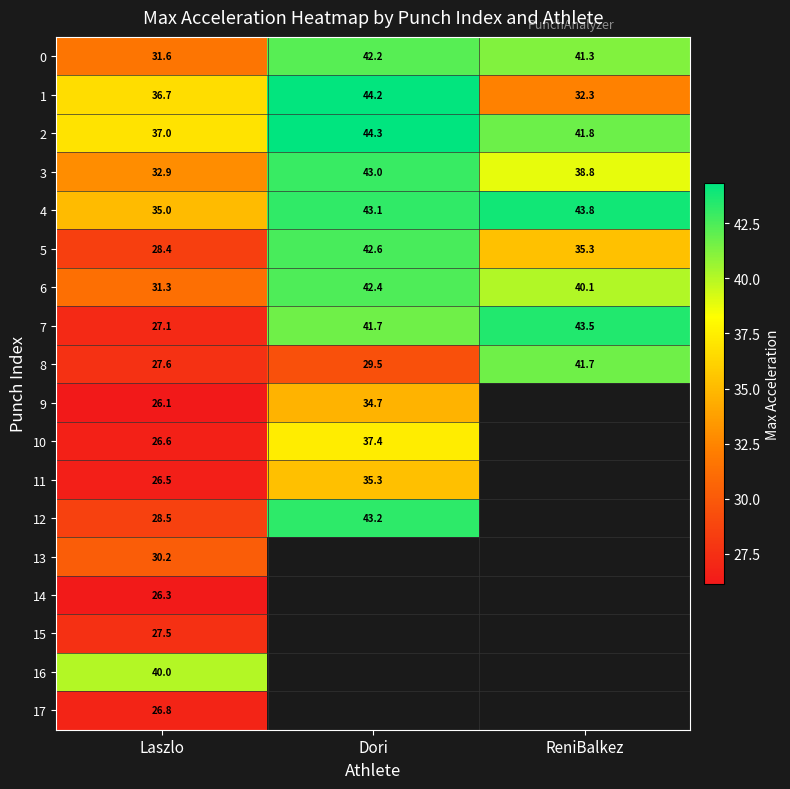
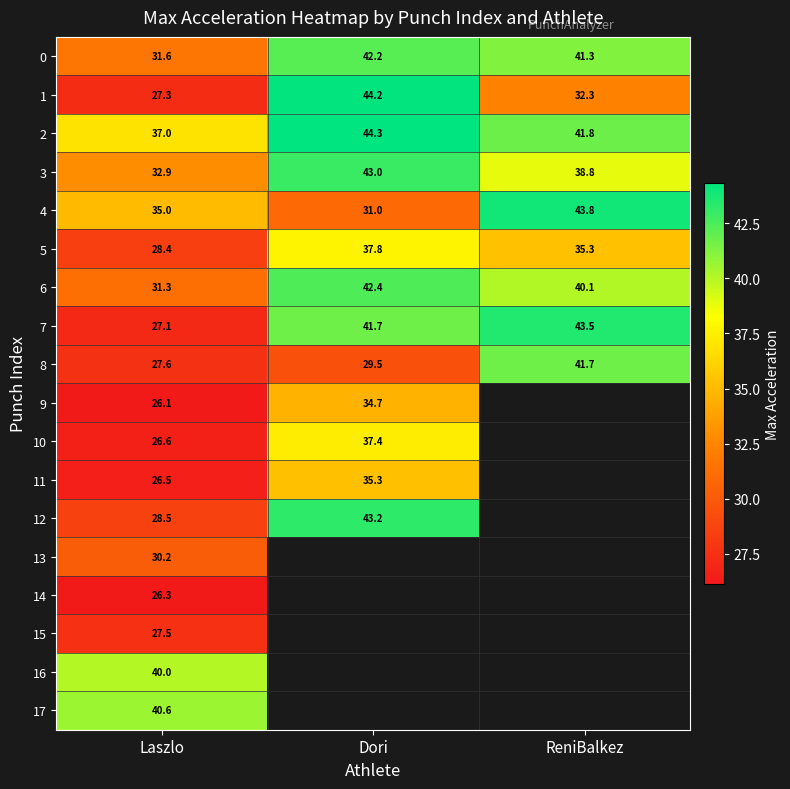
  {
    "0": {
      "Laszlo": 31.6,
      "Dori": 42.2,
      "ReniBalkez": 41.3
    },
    "1": {
-     "Laszlo": 36.7,
+     "Laszlo": 27.3,
      "Dori": 44.2,
      "ReniBalkez": 32.3
    },
    "2": {
      "Laszlo": 37.0,
      "Dori": 44.3,
      "ReniBalkez": 41.8
    },
    "3": {
      "Laszlo": 32.9,
      "Dori": 43.0,
      "ReniBalkez": 38.8
    },
    "4": {
      "Laszlo": 35.0,
-     "Dori": 43.1,
+     "Dori": 31.0,
      "ReniBalkez": 43.8
    },
    "5": {
      "Laszlo": 28.4,
-     "Dori": 42.6,
+     "Dori": 37.8,
      "ReniBalkez": 35.3
    },
    "6": {
      "Laszlo": 31.3,
      "Dori": 42.4,
      "ReniBalkez": 40.1
    },
    "7": {
      "Laszlo": 27.1,
      "Dori": 41.7,
      "ReniBalkez": 43.5
    },
    "8": {
      "Laszlo": 27.6,
      "Dori": 29.5,
      "ReniBalkez": 41.7
    },
    "9": {
      "Laszlo": 26.1,
      "Dori": 34.7
    },
    "10": {
      "Laszlo": 26.6,
      "Dori": 37.4
    },
    "11": {
      "Laszlo": 26.5,
      "Dori": 35.3
    },
    "12": {
      "Laszlo": 28.5,
      "Dori": 43.2
    },
    "13": {
      "Laszlo": 30.2
    },
    "14": {
      "Laszlo": 26.3
    },
    "15": {
      "Laszlo": 27.5
    },
    "16": {
      "Laszlo": 40.0
    },
    "17": {
-     "Laszlo": 26.8
+     "Laszlo": 40.6
    }
  }
